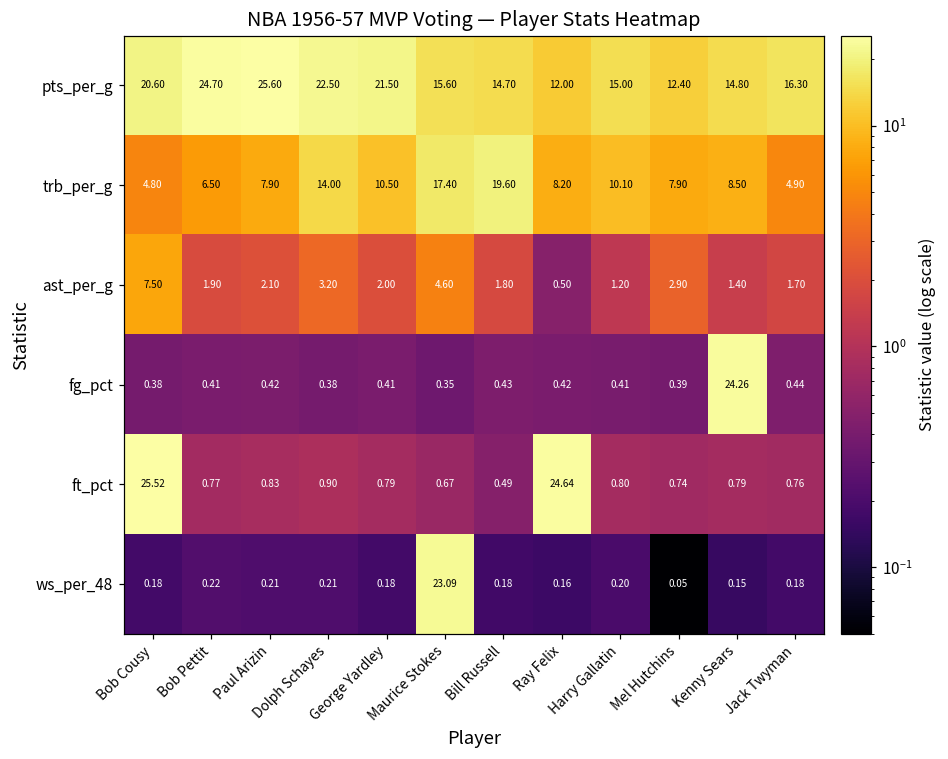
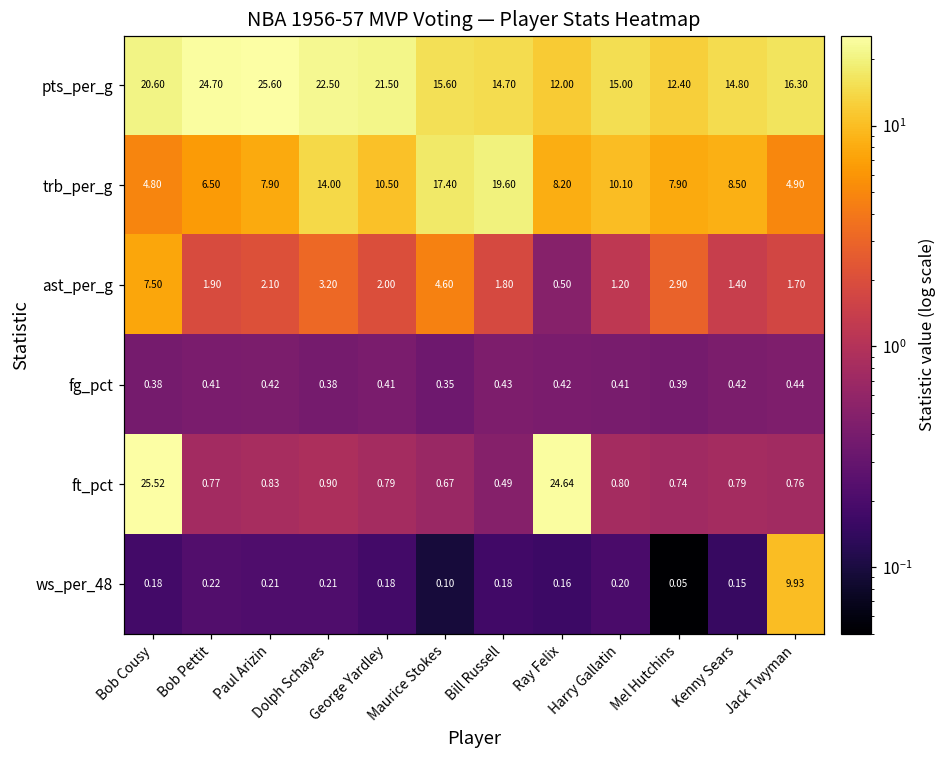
  {
    "pts_per_g": {
      "Bob Cousy": 20.60,
      "Bob Pettit": 24.70,
      "Paul Arizin": 25.60,
      "Dolph Schayes": 22.50,
      "George Yardley": 21.50,
      "Maurice Stokes": 15.60,
      "Bill Russell": 14.70,
      "Ray Felix": 12.00,
      "Harry Gallatin": 15.00,
      "Mel Hutchins": 12.40,
      "Kenny Sears": 14.80,
      "Jack Twyman": 16.30
    },
    "trb_per_g": {
      "Bob Cousy": 4.80,
      "Bob Pettit": 6.50,
      "Paul Arizin": 7.90,
      "Dolph Schayes": 14.00,
      "George Yardley": 10.50,
      "Maurice Stokes": 17.40,
      "Bill Russell": 19.60,
      "Ray Felix": 8.20,
      "Harry Gallatin": 10.10,
      "Mel Hutchins": 7.90,
      "Kenny Sears": 8.50,
      "Jack Twyman": 4.90
    },
    "ast_per_g": {
      "Bob Cousy": 7.50,
      "Bob Pettit": 1.90,
      "Paul Arizin": 2.10,
      "Dolph Schayes": 3.20,
      "George Yardley": 2.00,
      "Maurice Stokes": 4.60,
      "Bill Russell": 1.80,
      "Ray Felix": 0.50,
      "Harry Gallatin": 1.20,
      "Mel Hutchins": 2.90,
      "Kenny Sears": 1.40,
      "Jack Twyman": 1.70
    },
    "fg_pct": {
      "Bob Cousy": 0.38,
      "Bob Pettit": 0.41,
      "Paul Arizin": 0.42,
      "Dolph Schayes": 0.38,
      "George Yardley": 0.41,
      "Maurice Stokes": 0.35,
      "Bill Russell": 0.43,
      "Ray Felix": 0.42,
      "Harry Gallatin": 0.41,
      "Mel Hutchins": 0.39,
-     "Kenny Sears": 24.26,
+     "Kenny Sears": 0.42,
      "Jack Twyman": 0.44
    },
    "ft_pct": {
      "Bob Cousy": 25.52,
      "Bob Pettit": 0.77,
      "Paul Arizin": 0.83,
      "Dolph Schayes": 0.90,
      "George Yardley": 0.79,
      "Maurice Stokes": 0.67,
      "Bill Russell": 0.49,
      "Ray Felix": 24.64,
      "Harry Gallatin": 0.80,
      "Mel Hutchins": 0.74,
      "Kenny Sears": 0.79,
      "Jack Twyman": 0.76
    },
    "ws_per_48": {
      "Bob Cousy": 0.18,
      "Bob Pettit": 0.22,
      "Paul Arizin": 0.21,
      "Dolph Schayes": 0.21,
      "George Yardley": 0.18,
-     "Maurice Stokes": 23.09,
+     "Maurice Stokes": 0.10,
      "Bill Russell": 0.18,
      "Ray Felix": 0.16,
      "Harry Gallatin": 0.20,
      "Mel Hutchins": 0.05,
      "Kenny Sears": 0.15,
-     "Jack Twyman": 0.18
+     "Jack Twyman": 9.93
    }
  }
